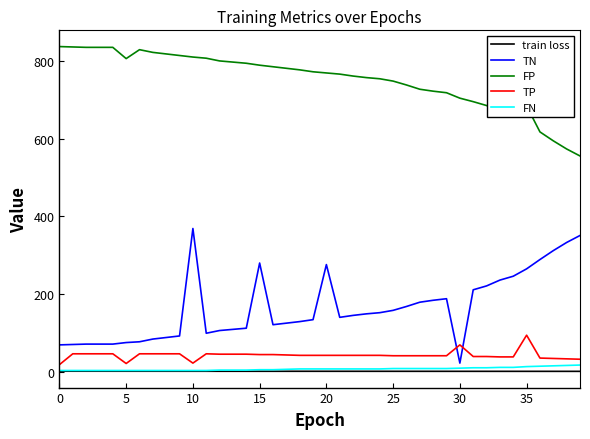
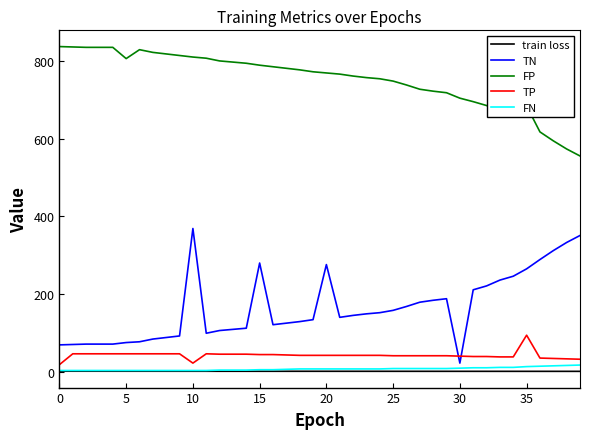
  {
    "train loss": {
      "25": 0,
      "30": 0,
      "35": 0
    },
    "TN": {
      "0": 70,
      "5": 80,
      "10": 370,
      "15": 280,
      "20": 280,
      "25": 160,
      "30": 20,
      "35": 270
    },
    "FP": {
      "0": 840,
      "5": 810,
      "10": 810,
      "15": 790,
      "20": 770,
      "25": 750,
      "30": 710
    },
    "TP": {
      "0": 20,
-     "5": 20,
+     "5": 50,
      "10": 20,
      "15": 40,
      "20": 40,
      "25": 40,
-     "30": 70,
+     "30": 40,
      "35": 90
    },
    "FN": {
      "25": 10,
      "30": 10,
      "35": 10
    }
  }
